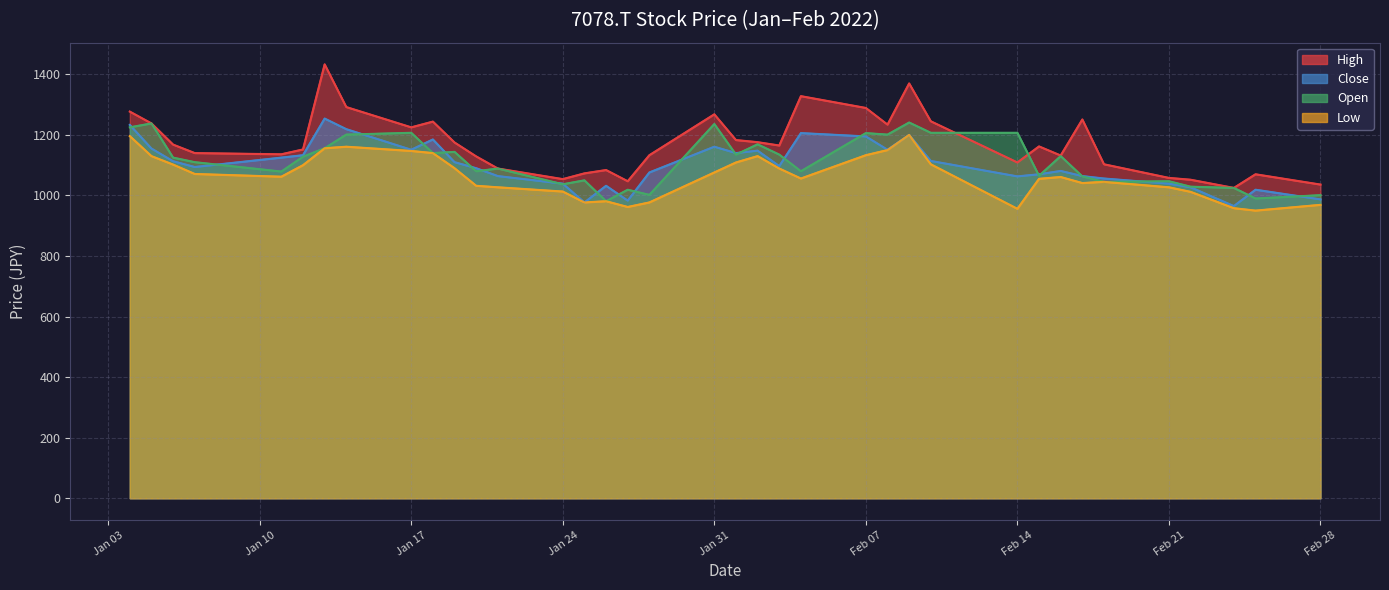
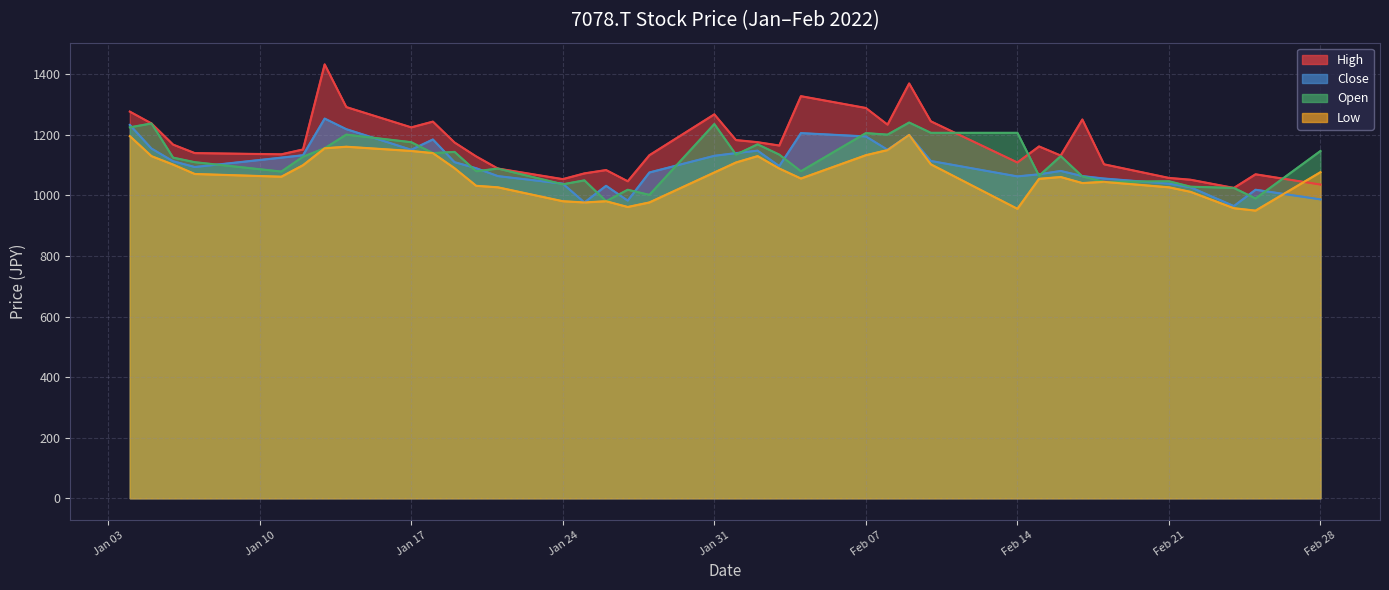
  {
    "High": {
      "Jan 17": 1230,
      "Jan 24": 1050,
      "Jan 31": 1270,
      "Feb 07": 1290,
      "Feb 14": 1110,
      "Feb 21": 1060,
      "Feb 28": 1040
    },
    "Close": {
-     "Jan 31": 1160,
+     "Jan 31": 1130,
      "Feb 07": 1200,
      "Feb 14": 1060,
      "Feb 28": 990
    },
    "Open": {
-     "Jan 17": 1210,
+     "Jan 17": 1180,
      "Jan 31": 1240,
      "Feb 07": 1210,
      "Feb 14": 1210,
-     "Feb 28": 1000
+     "Feb 28": 1150
    },
    "Low": {
-     "Jan 24": 1010,
+     "Jan 24": 980,
      "Jan 31": 1080,
      "Feb 07": 1130,
      "Feb 14": 960,
      "Feb 21": 1030,
-     "Feb 28": 970
+     "Feb 28": 1080
    }
  }
